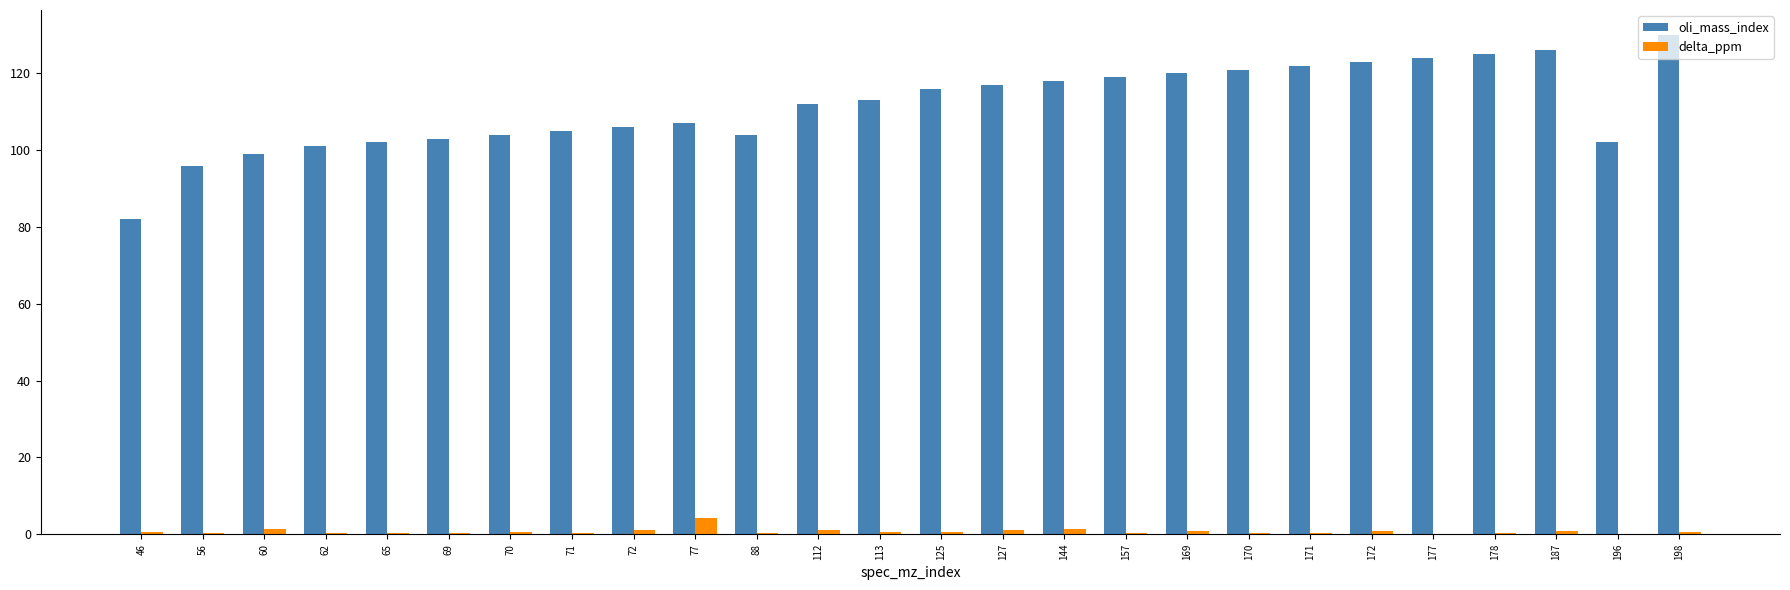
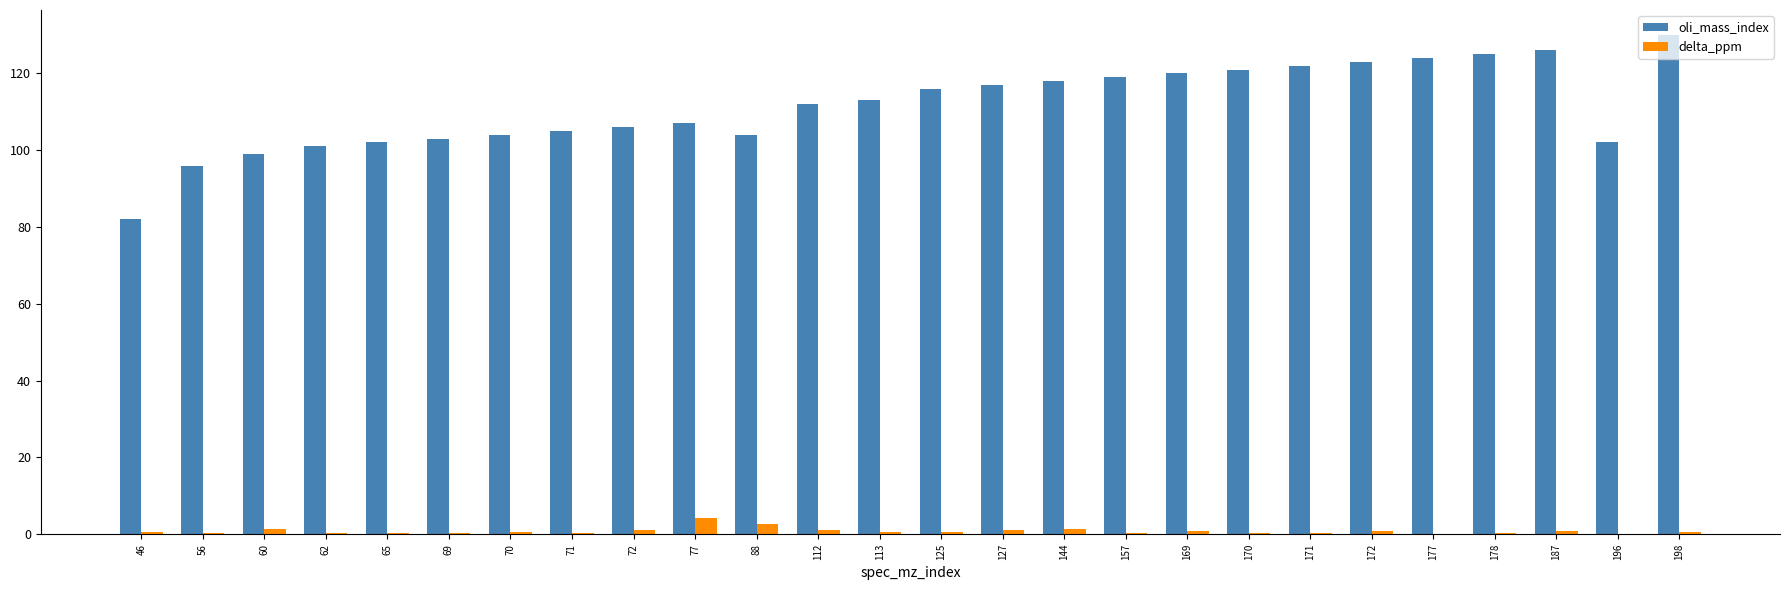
  {
    "oli_mass_index": {
      "46": 82,
      "56": 96,
      "60": 99,
      "62": 101,
      "65": 102,
      "69": 103,
      "70": 104,
      "71": 105,
      "72": 106,
      "77": 107,
      "88": 104,
      "112": 112,
      "113": 113,
      "125": 116,
      "127": 117,
      "144": 118,
      "157": 119,
      "169": 120,
      "170": 121,
      "171": 122,
      "172": 123,
      "177": 124,
      "178": 125,
      "187": 126,
      "196": 102
    },
    "delta_ppm": {
      "60": 1,
      "72": 1,
      "77": 4,
-     "88": 0,
+     "88": 3,
      "112": 1,
      "113": 1,
      "127": 1,
      "144": 1,
      "169": 1,
      "172": 1,
      "187": 1
    }
  }
